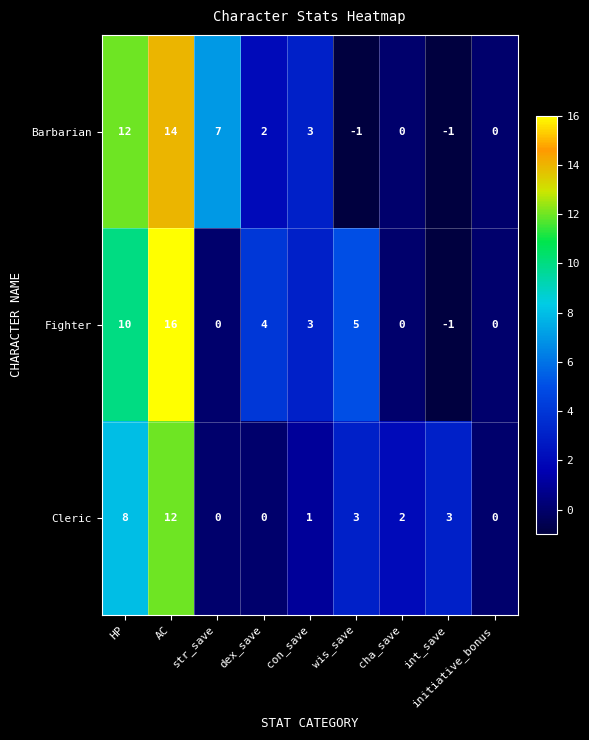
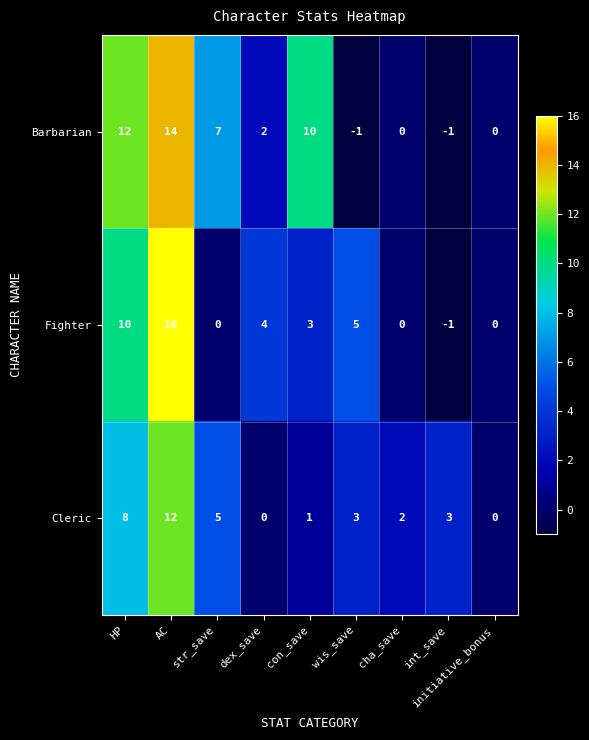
  {
    "Barbarian": {
      "HP": 12,
      "AC": 14,
      "str_save": 7,
      "dex_save": 2,
-     "con_save": 3,
+     "con_save": 10,
      "wis_save": -1,
      "cha_save": 0,
      "int_save": -1,
      "initiative_bonus": 0
    },
    "Fighter": {
      "HP": 10,
      "AC": 16,
      "str_save": 0,
      "dex_save": 4,
      "con_save": 3,
      "wis_save": 5,
      "cha_save": 0,
      "int_save": -1,
      "initiative_bonus": 0
    },
    "Cleric": {
      "HP": 8,
      "AC": 12,
-     "str_save": 0,
+     "str_save": 5,
      "dex_save": 0,
      "con_save": 1,
      "wis_save": 3,
      "cha_save": 2,
      "int_save": 3,
      "initiative_bonus": 0
    }
  }
